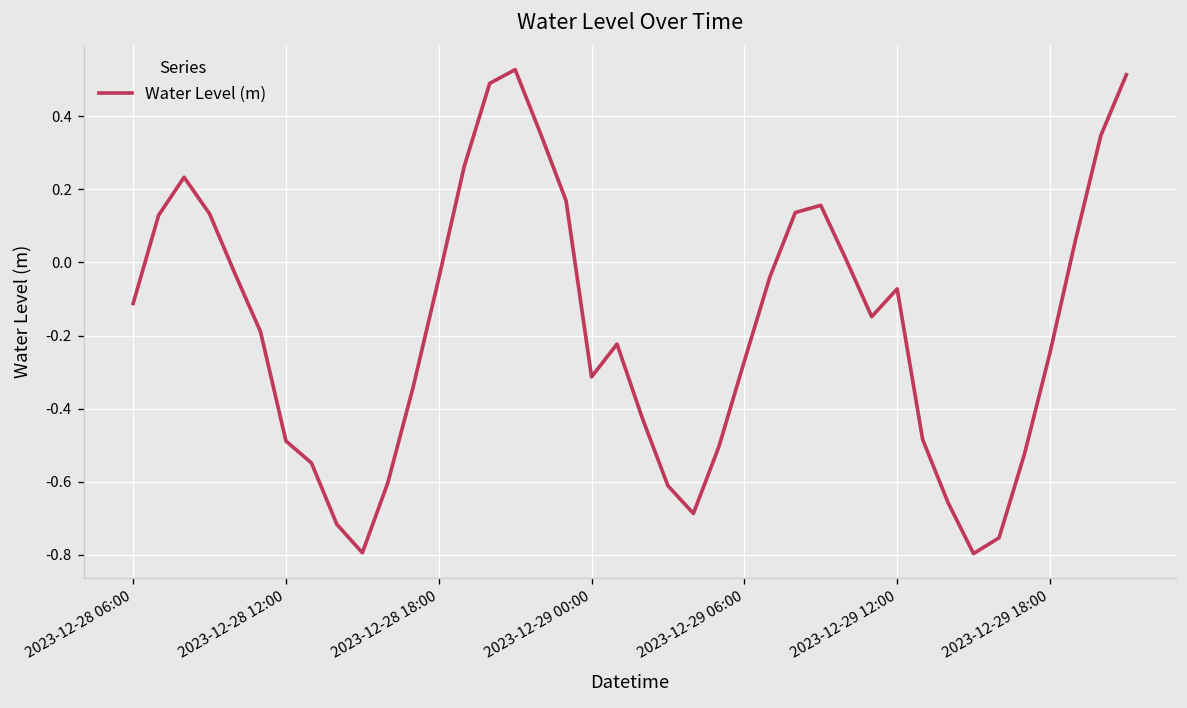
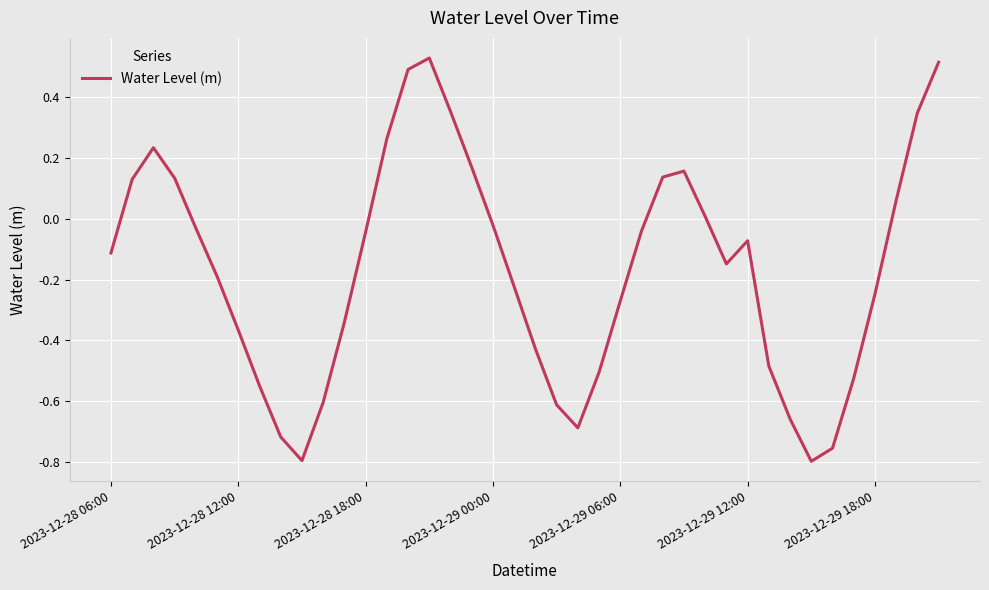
  {
    "2023-12-28 06:00": -0.11,
-   "2023-12-28 12:00": -0.49,
+   "2023-12-28 12:00": -0.37,
    "2023-12-28 18:00": -0.04,
-   "2023-12-29 00:00": -0.31,
+   "2023-12-29 00:00": -0.02,
    "2023-12-29 06:00": -0.27,
    "2023-12-29 12:00": -0.07,
    "2023-12-29 18:00": -0.25
  }
